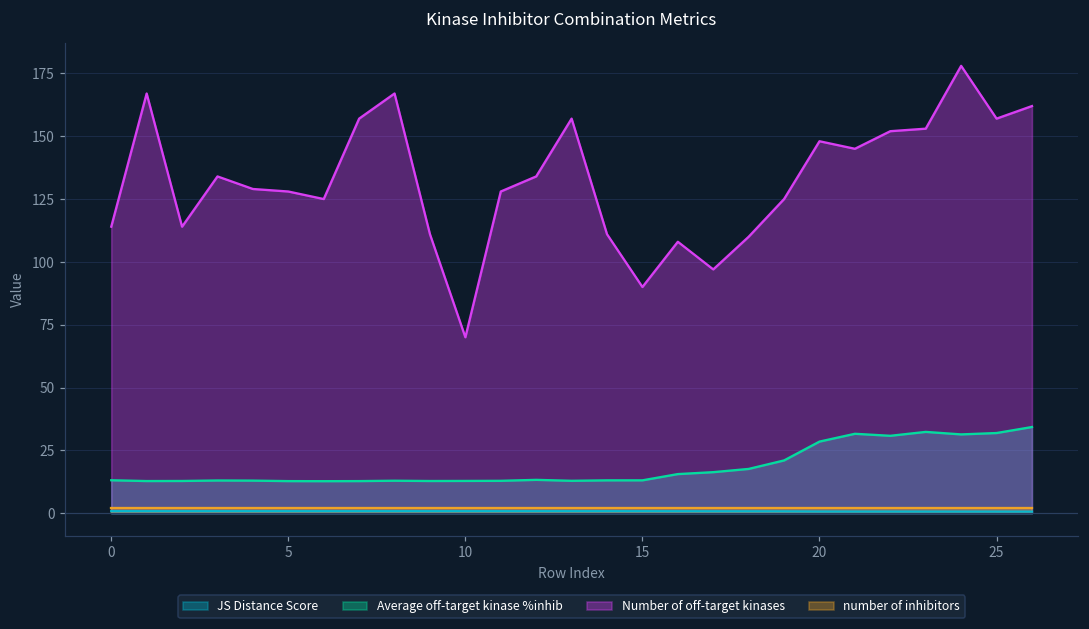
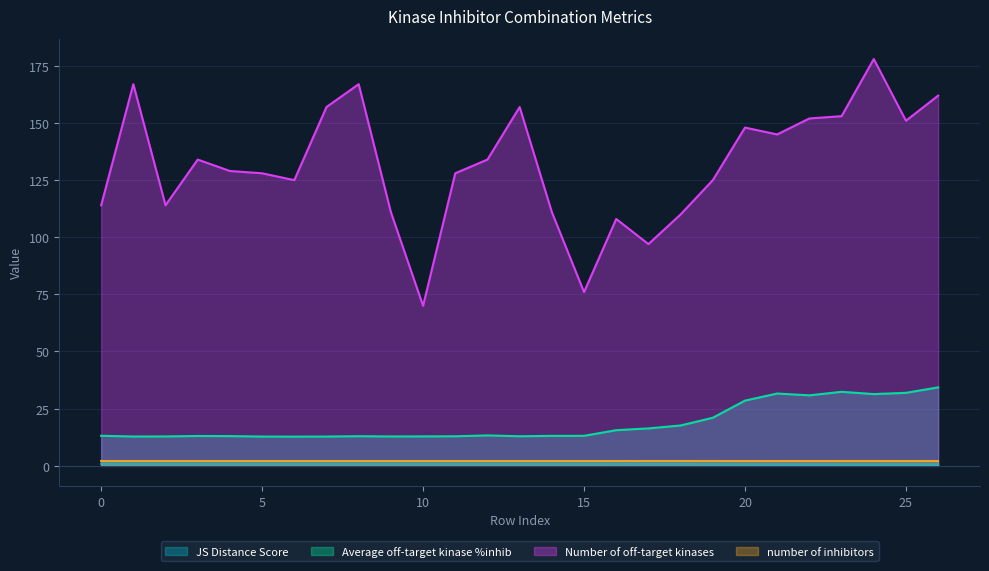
  {
    "Number of off-target kinases": {
      "0": 114,
      "5": 128,
      "10": 70,
-     "15": 90,
+     "15": 76,
      "20": 148,
-     "25": 157
+     "25": 151
    },
    "number of inhibitors": {
      "0": 2,
      "5": 2,
      "10": 2,
      "15": 2,
      "20": 2,
      "25": 2
    }
  }
